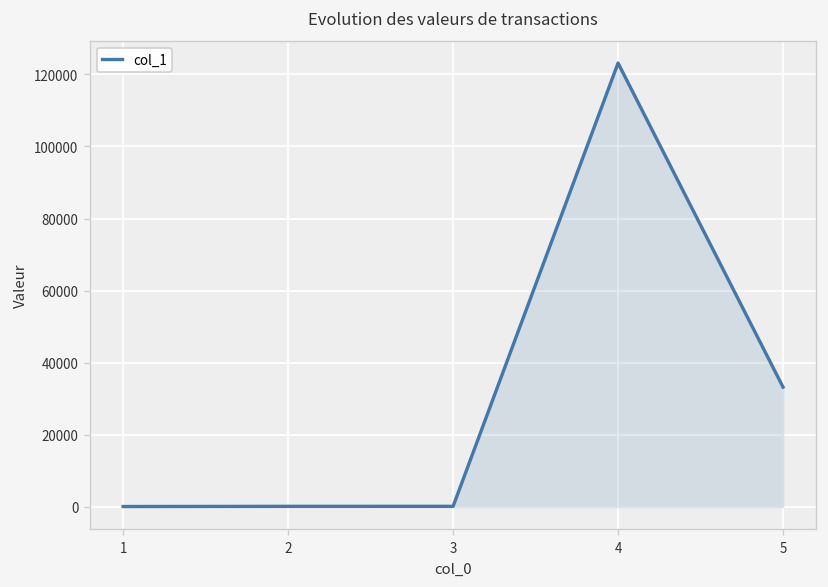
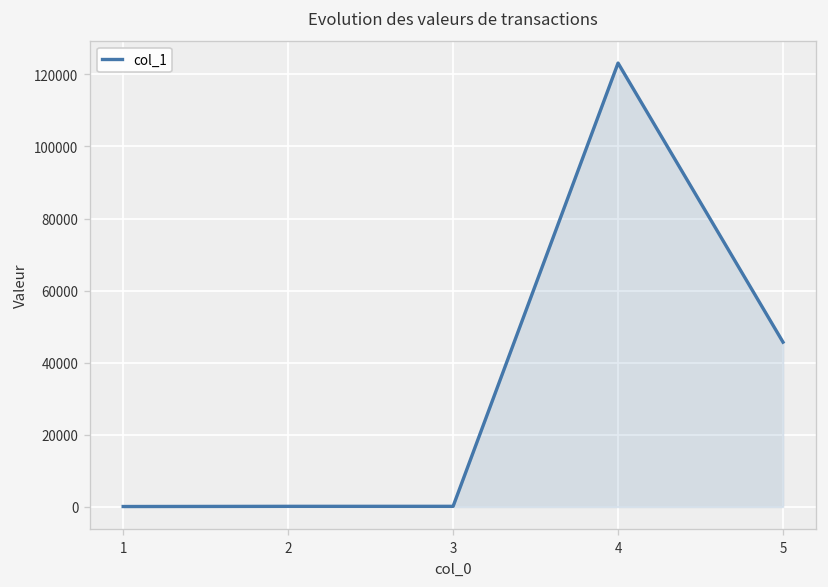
  {
    "1": 0,
    "2": 0,
    "3": 0,
    "4": 123000,
-   "5": 33000
+   "5": 46000
  }
